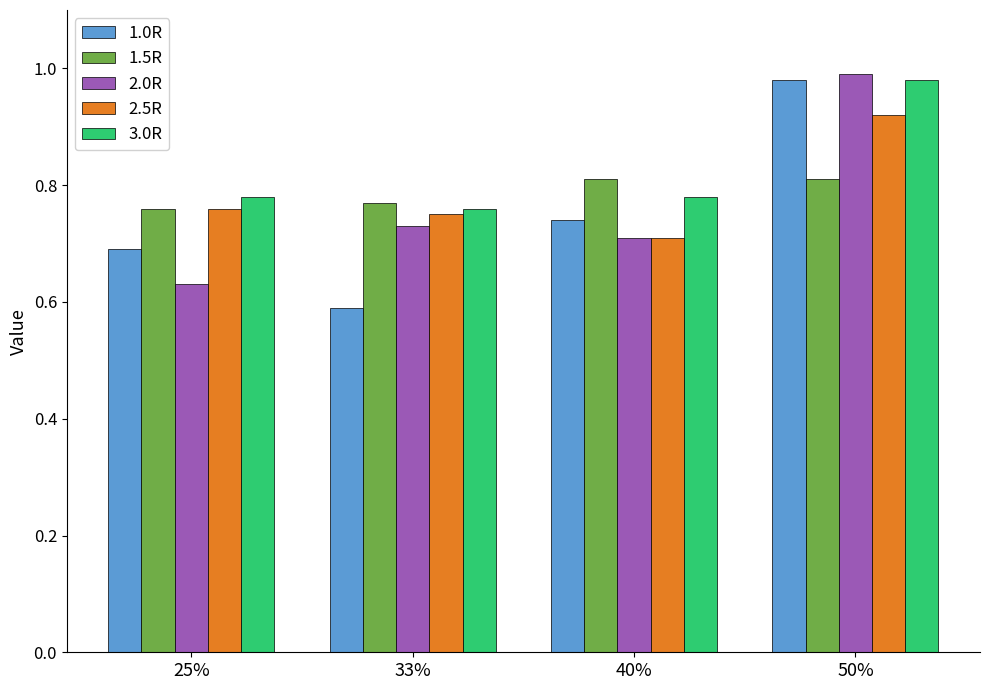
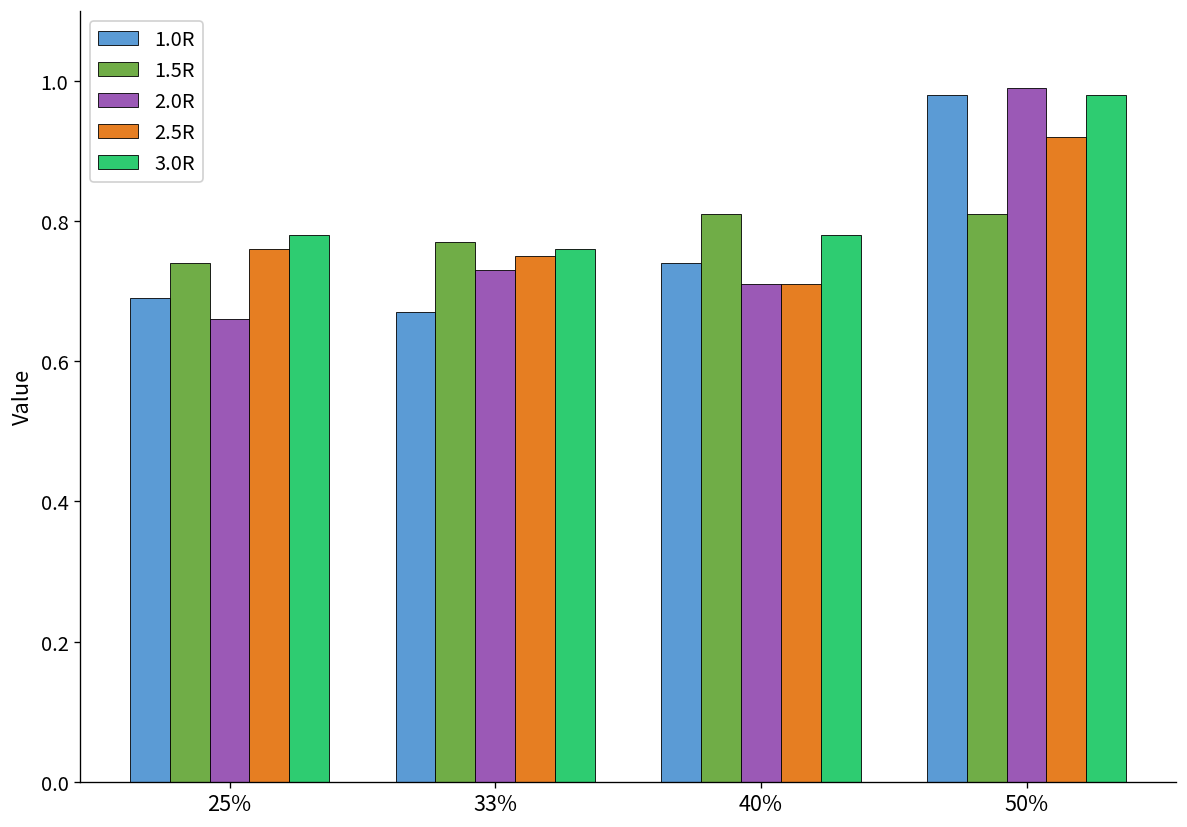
  {
    "1.0R": {
      "25%": 0.69,
-     "33%": 0.59,
+     "33%": 0.67,
      "40%": 0.74,
      "50%": 0.98
    },
    "1.5R": {
-     "25%": 0.76,
+     "25%": 0.74,
      "33%": 0.77,
      "40%": 0.81,
      "50%": 0.81
    },
    "2.0R": {
-     "25%": 0.63,
+     "25%": 0.66,
      "33%": 0.73,
      "40%": 0.71,
      "50%": 0.99
    },
    "2.5R": {
      "25%": 0.76,
      "33%": 0.75,
      "40%": 0.71,
      "50%": 0.92
    },
    "3.0R": {
      "25%": 0.78,
      "33%": 0.76,
      "40%": 0.78,
      "50%": 0.98
    }
  }
